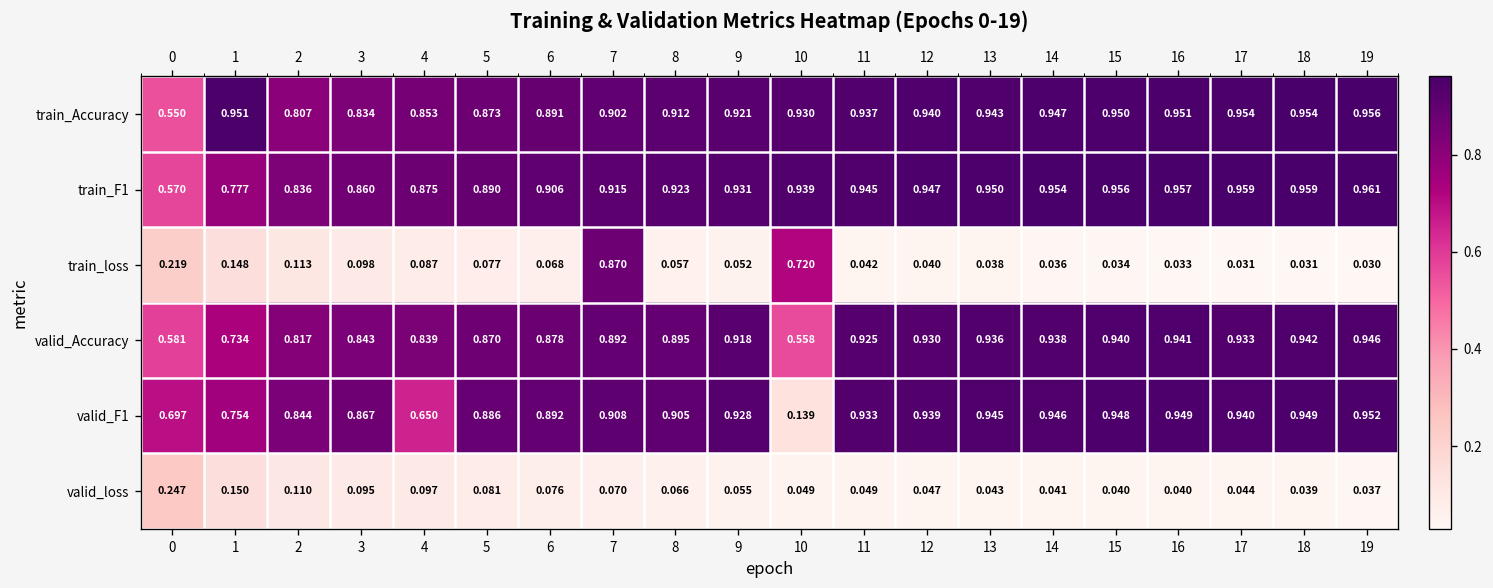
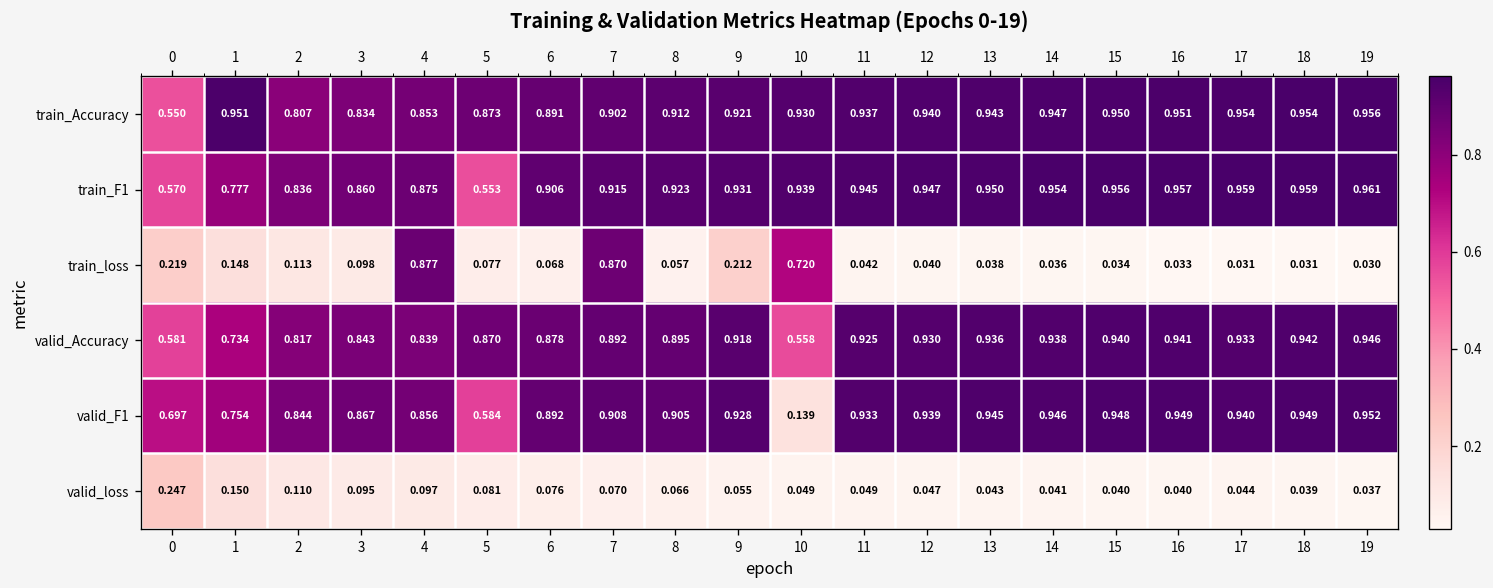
  {
    "train_Accuracy": {
      "0": 0.550,
      "1": 0.951,
      "2": 0.807,
      "3": 0.834,
      "4": 0.853,
      "5": 0.873,
      "6": 0.891,
      "7": 0.902,
      "8": 0.912,
      "9": 0.921,
      "10": 0.930,
      "11": 0.937,
      "12": 0.940,
      "13": 0.943,
      "14": 0.947,
      "15": 0.950,
      "16": 0.951,
      "17": 0.954,
      "18": 0.954,
      "19": 0.956
    },
    "train_F1": {
      "0": 0.570,
      "1": 0.777,
      "2": 0.836,
      "3": 0.860,
      "4": 0.875,
-     "5": 0.890,
+     "5": 0.553,
      "6": 0.906,
      "7": 0.915,
      "8": 0.923,
      "9": 0.931,
      "10": 0.939,
      "11": 0.945,
      "12": 0.947,
      "13": 0.950,
      "14": 0.954,
      "15": 0.956,
      "16": 0.957,
      "17": 0.959,
      "18": 0.959,
      "19": 0.961
    },
    "train_loss": {
      "0": 0.219,
      "1": 0.148,
      "2": 0.113,
      "3": 0.098,
-     "4": 0.087,
+     "4": 0.877,
      "5": 0.077,
      "6": 0.068,
      "7": 0.870,
      "8": 0.057,
-     "9": 0.052,
+     "9": 0.212,
      "10": 0.720,
      "11": 0.042,
      "12": 0.040,
      "13": 0.038,
      "14": 0.036,
      "15": 0.034,
      "16": 0.033,
      "17": 0.031,
      "18": 0.031,
      "19": 0.030
    },
    "valid_Accuracy": {
      "0": 0.581,
      "1": 0.734,
      "2": 0.817,
      "3": 0.843,
      "4": 0.839,
      "5": 0.870,
      "6": 0.878,
      "7": 0.892,
      "8": 0.895,
      "9": 0.918,
      "10": 0.558,
      "11": 0.925,
      "12": 0.930,
      "13": 0.936,
      "14": 0.938,
      "15": 0.940,
      "16": 0.941,
      "17": 0.933,
      "18": 0.942,
      "19": 0.946
    },
    "valid_F1": {
      "0": 0.697,
      "1": 0.754,
      "2": 0.844,
      "3": 0.867,
-     "4": 0.650,
-     "5": 0.886,
+     "4": 0.856,
+     "5": 0.584,
      "6": 0.892,
      "7": 0.908,
      "8": 0.905,
      "9": 0.928,
      "10": 0.139,
      "11": 0.933,
      "12": 0.939,
      "13": 0.945,
      "14": 0.946,
      "15": 0.948,
      "16": 0.949,
      "17": 0.940,
      "18": 0.949,
      "19": 0.952
    },
    "valid_loss": {
      "0": 0.247,
      "1": 0.150,
      "2": 0.110,
      "3": 0.095,
      "4": 0.097,
      "5": 0.081,
      "6": 0.076,
      "7": 0.070,
      "8": 0.066,
      "9": 0.055,
      "10": 0.049,
      "11": 0.049,
      "12": 0.047,
      "13": 0.043,
      "14": 0.041,
      "15": 0.040,
      "16": 0.040,
      "17": 0.044,
      "18": 0.039,
      "19": 0.037
    }
  }
